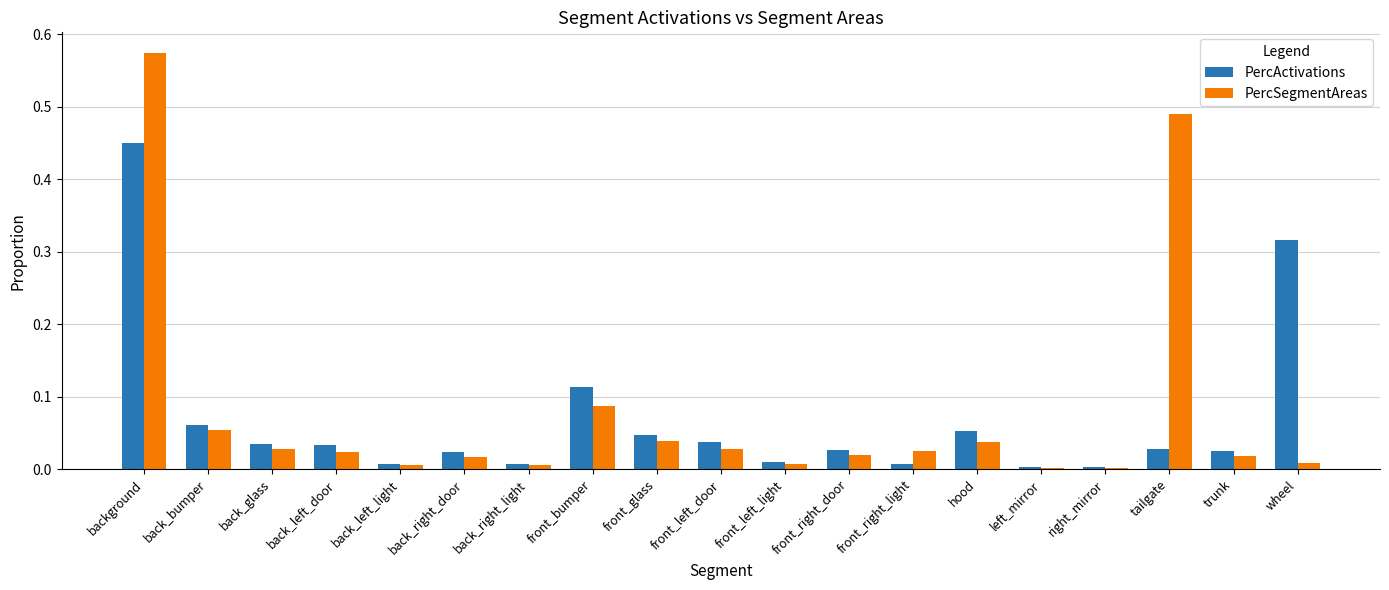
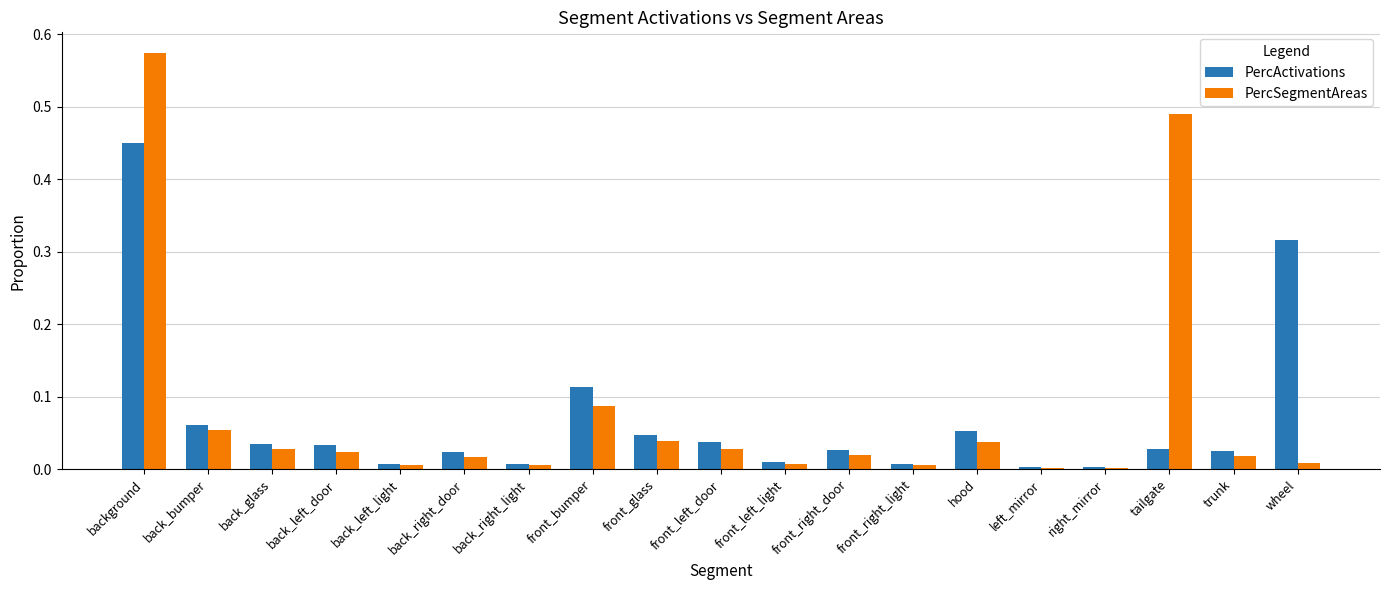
  {
    "PercActivations": {
      "background": 0.45,
      "back_bumper": 0.06,
      "back_glass": 0.03,
      "back_left_door": 0.03,
      "back_left_light": 0.01,
      "back_right_door": 0.02,
      "back_right_light": 0.01,
      "front_bumper": 0.11,
      "front_glass": 0.05,
      "front_left_door": 0.04,
      "front_left_light": 0.01,
      "front_right_door": 0.03,
      "front_right_light": 0.01,
      "hood": 0.05,
      "tailgate": 0.03,
      "trunk": 0.03,
      "wheel": 0.32
    },
    "PercSegmentAreas": {
      "background": 0.57,
      "back_bumper": 0.05,
      "back_glass": 0.03,
      "back_left_door": 0.02,
      "back_left_light": 0.01,
      "back_right_door": 0.02,
      "back_right_light": 0.01,
      "front_bumper": 0.09,
      "front_glass": 0.04,
      "front_left_door": 0.03,
      "front_left_light": 0.01,
      "front_right_door": 0.02,
-     "front_right_light": 0.02,
+     "front_right_light": 0.01,
      "hood": 0.04,
      "tailgate": 0.49,
      "trunk": 0.02,
      "wheel": 0.01
    }
  }
